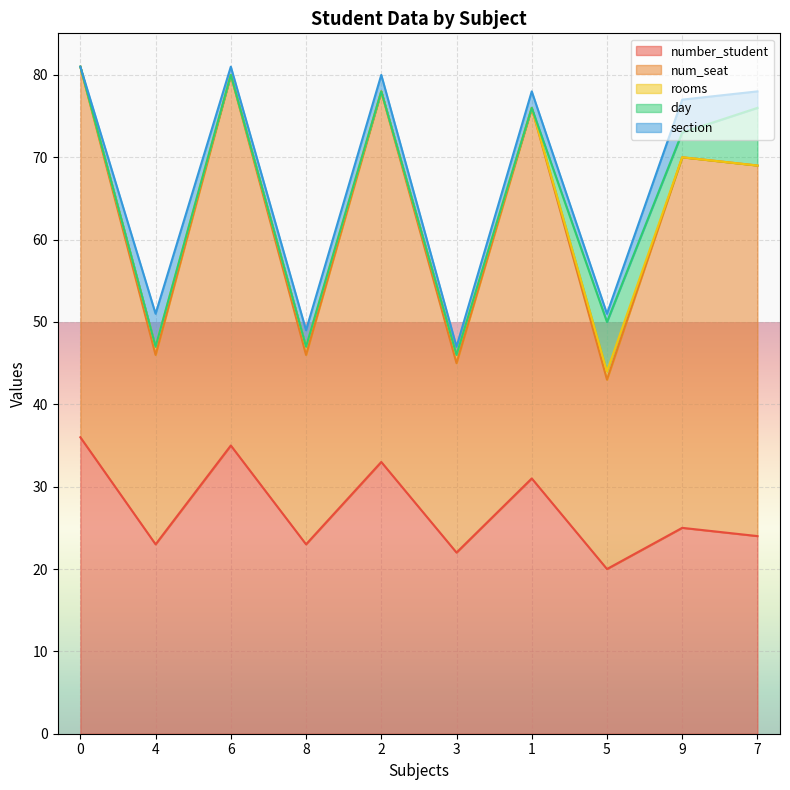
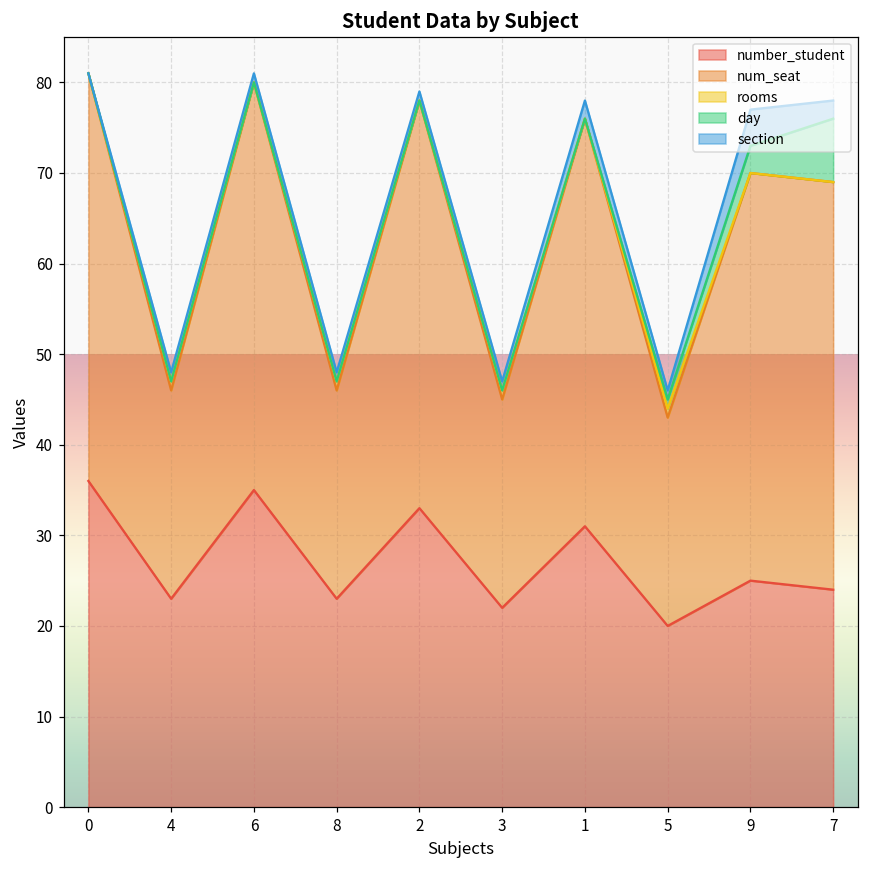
  {
    "day": {
-     "5": 6
+     "5": 1
    },
    "section": {
-     "4": 4,
+     "4": 1,
      "6": 1,
-     "8": 2,
-     "2": 2,
+     "8": 1,
+     "2": 1,
      "3": 1,
      "1": 2,
      "5": 1
    }
  }
